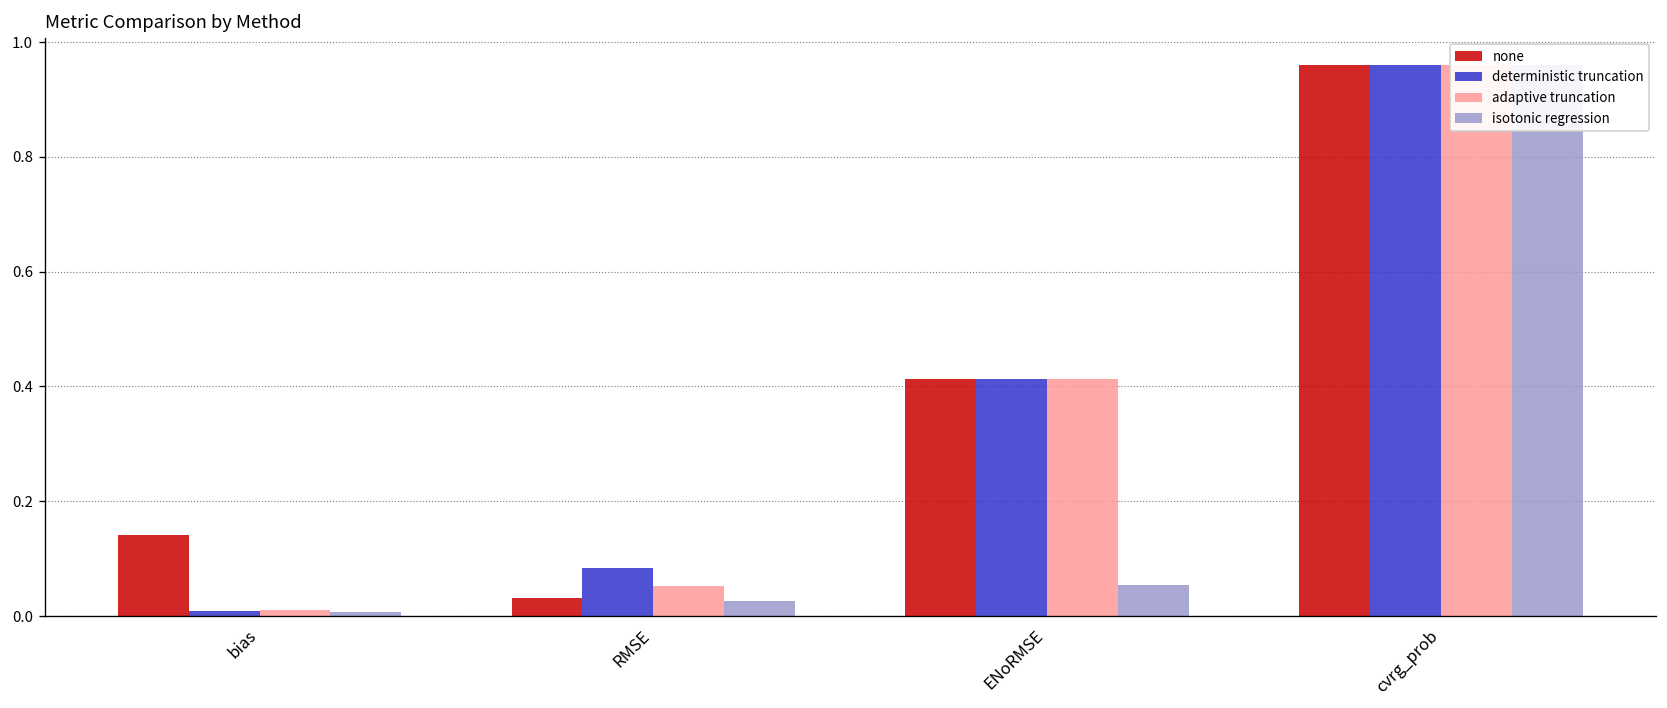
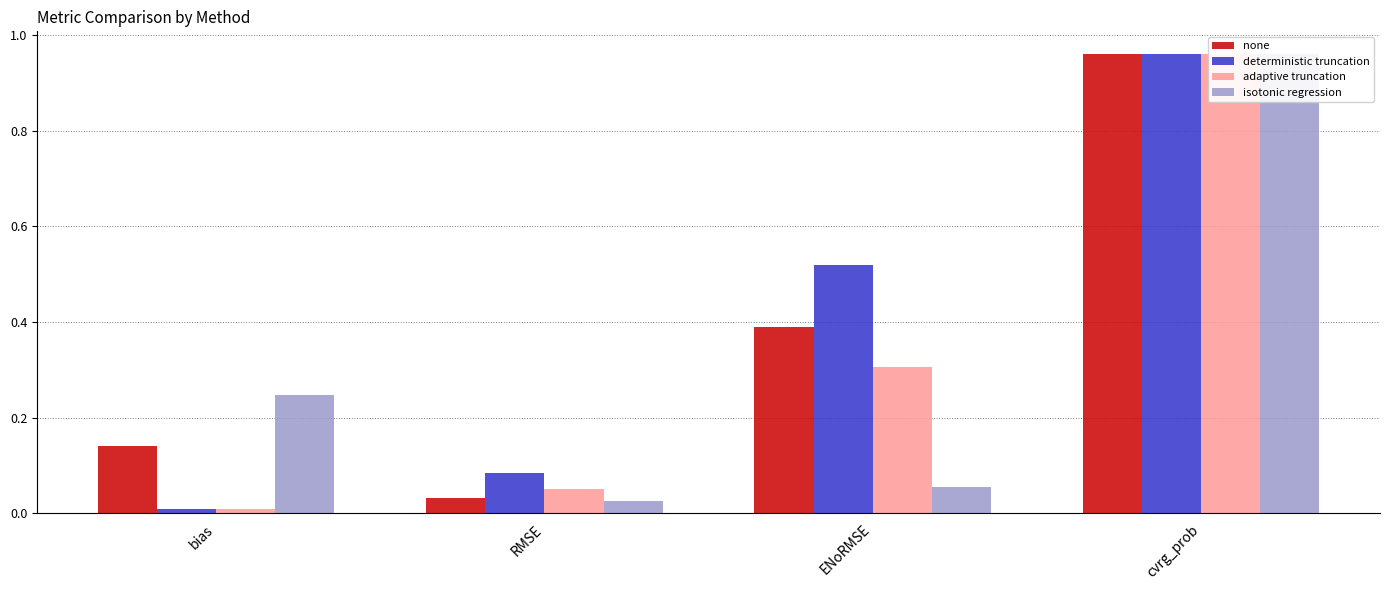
  {
    "none": {
      "bias": 0.14,
      "RMSE": 0.03,
-     "ENoRMSE": 0.41,
+     "ENoRMSE": 0.39,
      "cvrg_prob": 0.96
    },
    "deterministic truncation": {
      "bias": 0.01,
      "RMSE": 0.08,
-     "ENoRMSE": 0.41,
+     "ENoRMSE": 0.52,
      "cvrg_prob": 0.96
    },
    "adaptive truncation": {
      "bias": 0.01,
      "RMSE": 0.05,
-     "ENoRMSE": 0.41
+     "ENoRMSE": 0.31
    },
    "isotonic regression": {
-     "bias": 0.01,
+     "bias": 0.25,
      "RMSE": 0.03,
      "ENoRMSE": 0.05
    }
  }
